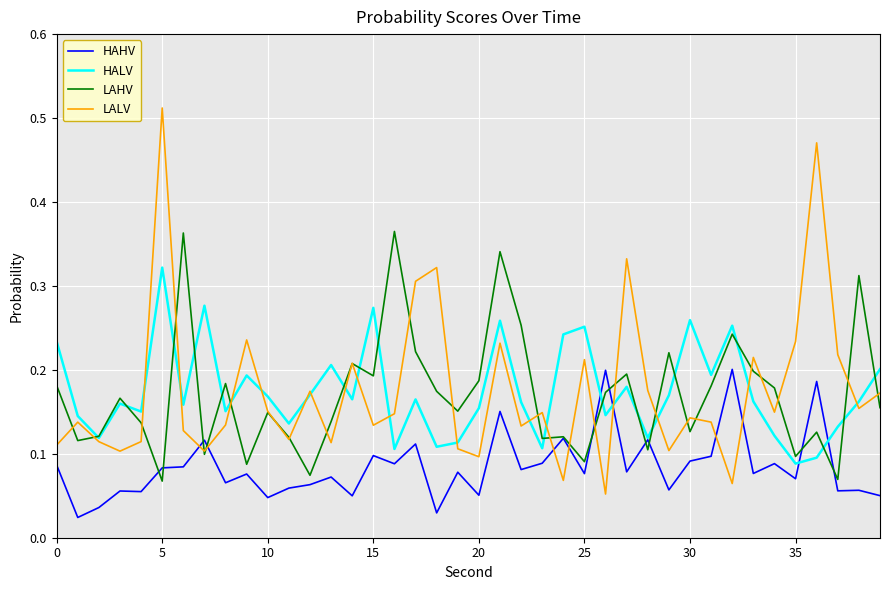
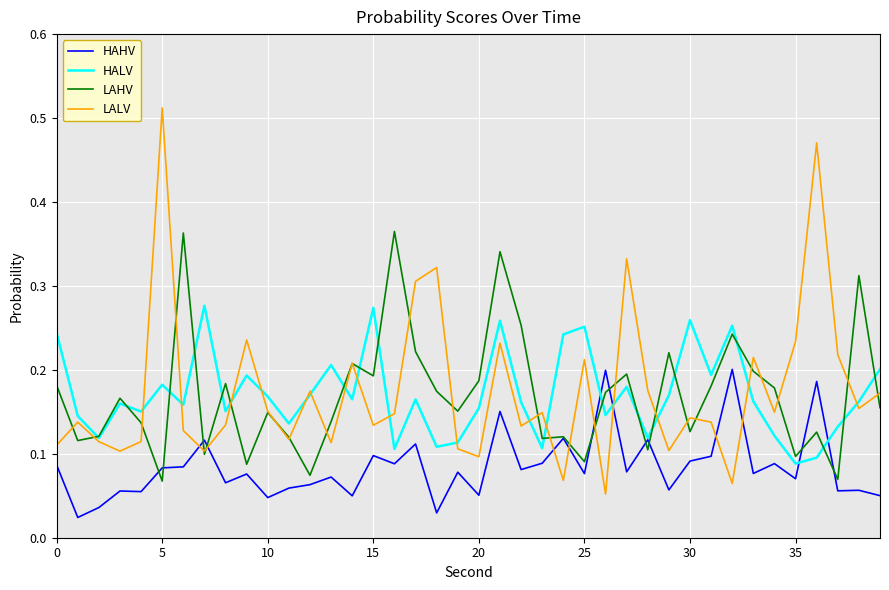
  {
    "HAHV": {
      "0": 0.09,
      "5": 0.08,
      "10": 0.05,
      "15": 0.10,
      "20": 0.05,
      "25": 0.08,
      "30": 0.09,
      "35": 0.07
    },
    "HALV": {
-     "0": 0.23,
-     "5": 0.32,
+     "0": 0.24,
+     "5": 0.18,
      "10": 0.17,
      "15": 0.27,
      "20": 0.15,
      "25": 0.25,
      "30": 0.26,
      "35": 0.09
    },
    "LAHV": {
      "0": 0.18,
      "5": 0.07,
      "15": 0.19,
      "20": 0.19,
      "25": 0.09,
      "30": 0.13,
      "35": 0.10
    },
    "LALV": {
      "0": 0.11,
      "5": 0.51,
      "15": 0.13,
      "20": 0.10,
      "25": 0.21,
      "30": 0.14,
      "35": 0.23
    }
  }
